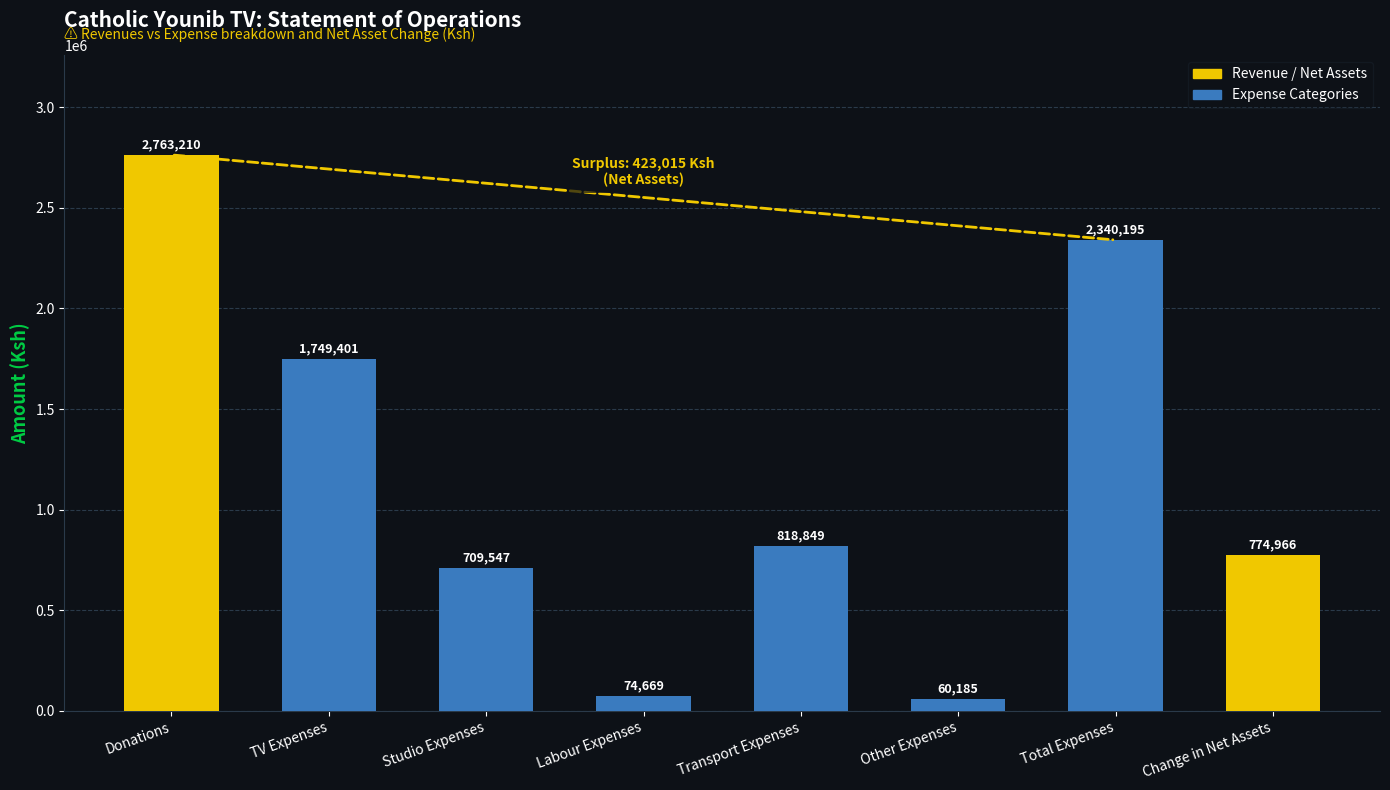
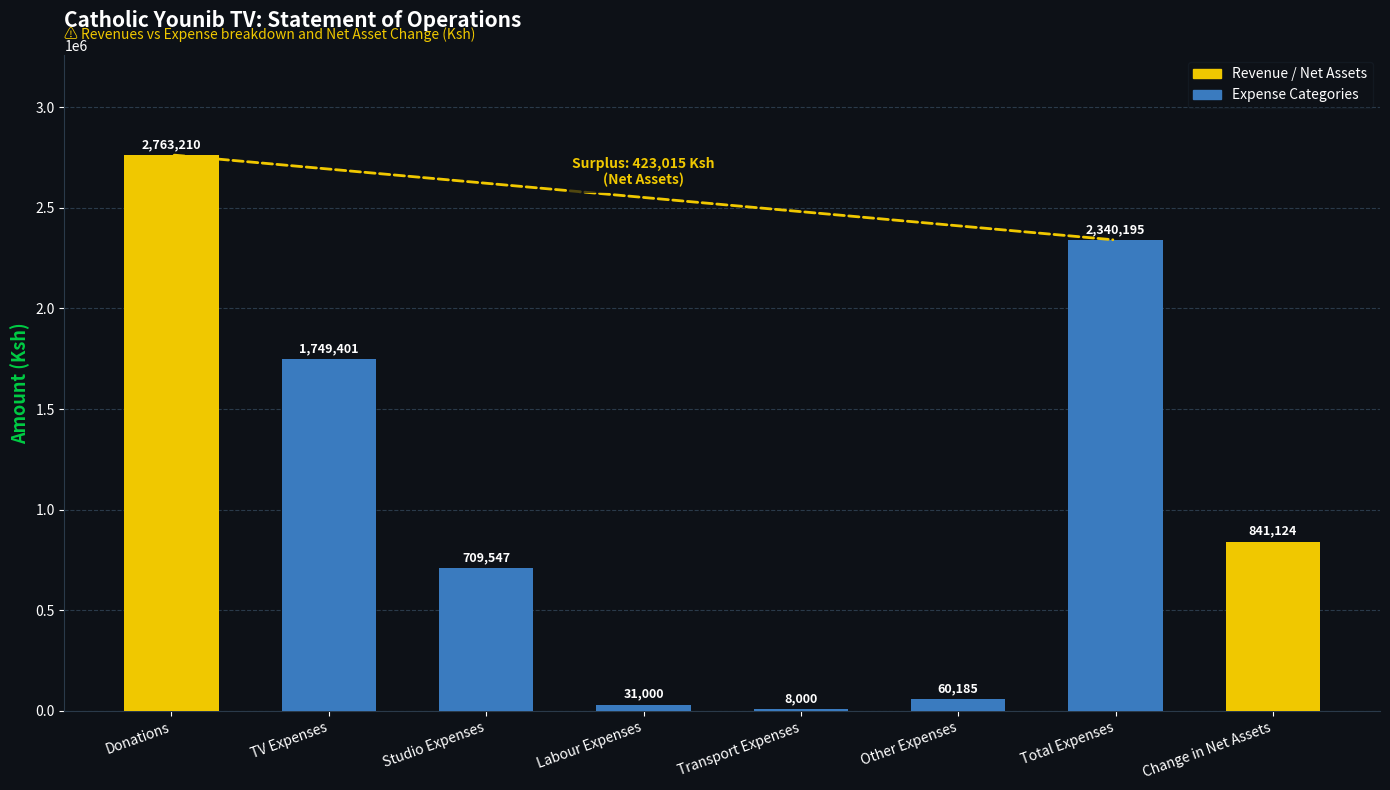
  {
    "Donations": "2,763,210",
    "TV Expenses": "1,749,401",
    "Studio Expenses": "709,547",
-   "Labour Expenses": "74,669",
-   "Transport Expenses": "818,849",
+   "Labour Expenses": "31,000",
+   "Transport Expenses": "8,000",
    "Other Expenses": "60,185",
    "Total Expenses": "2,340,195",
-   "Change in Net Assets": "774,966"
+   "Change in Net Assets": "841,124"
  }
